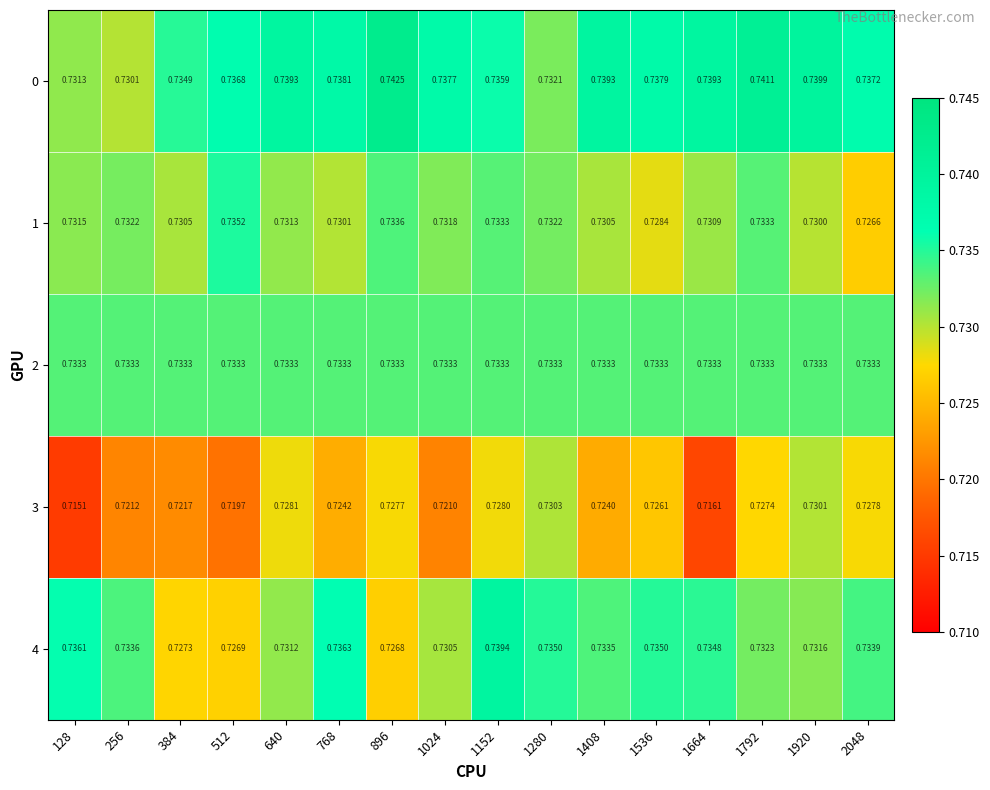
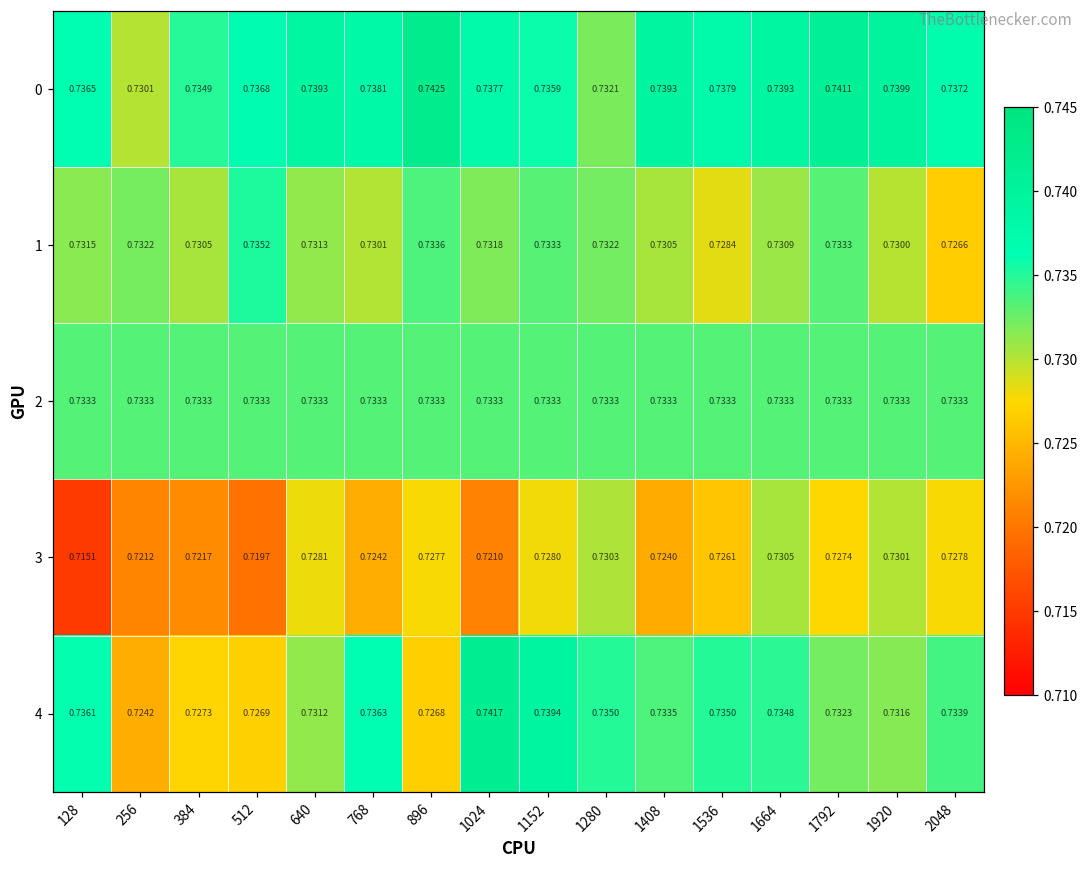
  {
    "0": {
-     "128": 0.7313,
+     "128": 0.7365,
      "256": 0.7301,
      "384": 0.7349,
      "512": 0.7368,
      "640": 0.7393,
      "768": 0.7381,
      "896": 0.7425,
      "1024": 0.7377,
      "1152": 0.7359,
      "1280": 0.7321,
      "1408": 0.7393,
      "1536": 0.7379,
      "1664": 0.7393,
      "1792": 0.7411,
      "1920": 0.7399,
      "2048": 0.7372
    },
    "1": {
      "128": 0.7315,
      "256": 0.7322,
      "384": 0.7305,
      "512": 0.7352,
      "640": 0.7313,
      "768": 0.7301,
      "896": 0.7336,
      "1024": 0.7318,
      "1152": 0.7333,
      "1280": 0.7322,
      "1408": 0.7305,
      "1536": 0.7284,
      "1664": 0.7309,
      "1792": 0.7333,
      "1920": 0.7300,
      "2048": 0.7266
    },
    "2": {
      "128": 0.7333,
      "256": 0.7333,
      "384": 0.7333,
      "512": 0.7333,
      "640": 0.7333,
      "768": 0.7333,
      "896": 0.7333,
      "1024": 0.7333,
      "1152": 0.7333,
      "1280": 0.7333,
      "1408": 0.7333,
      "1536": 0.7333,
      "1664": 0.7333,
      "1792": 0.7333,
      "1920": 0.7333,
      "2048": 0.7333
    },
    "3": {
      "128": 0.7151,
      "256": 0.7212,
      "384": 0.7217,
      "512": 0.7197,
      "640": 0.7281,
      "768": 0.7242,
      "896": 0.7277,
      "1024": 0.7210,
      "1152": 0.7280,
      "1280": 0.7303,
      "1408": 0.7240,
      "1536": 0.7261,
-     "1664": 0.7161,
+     "1664": 0.7305,
      "1792": 0.7274,
      "1920": 0.7301,
      "2048": 0.7278
    },
    "4": {
      "128": 0.7361,
-     "256": 0.7336,
+     "256": 0.7242,
      "384": 0.7273,
      "512": 0.7269,
      "640": 0.7312,
      "768": 0.7363,
      "896": 0.7268,
-     "1024": 0.7305,
+     "1024": 0.7417,
      "1152": 0.7394,
      "1280": 0.7350,
      "1408": 0.7335,
      "1536": 0.7350,
      "1664": 0.7348,
      "1792": 0.7323,
      "1920": 0.7316,
      "2048": 0.7339
    }
  }
